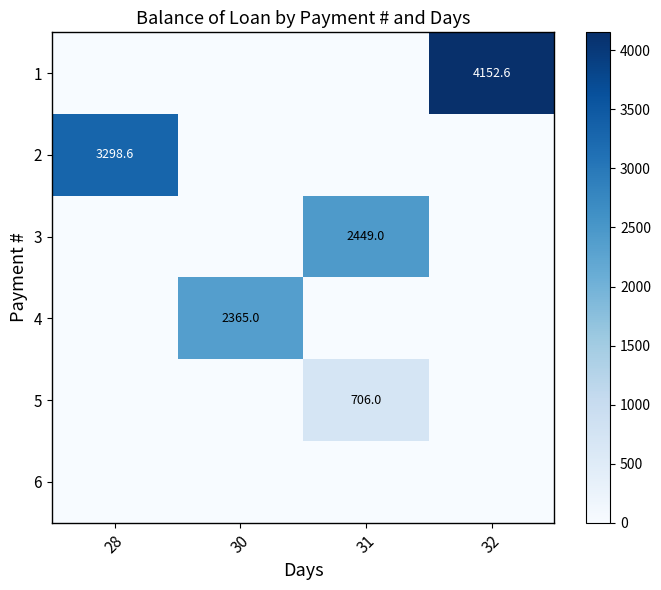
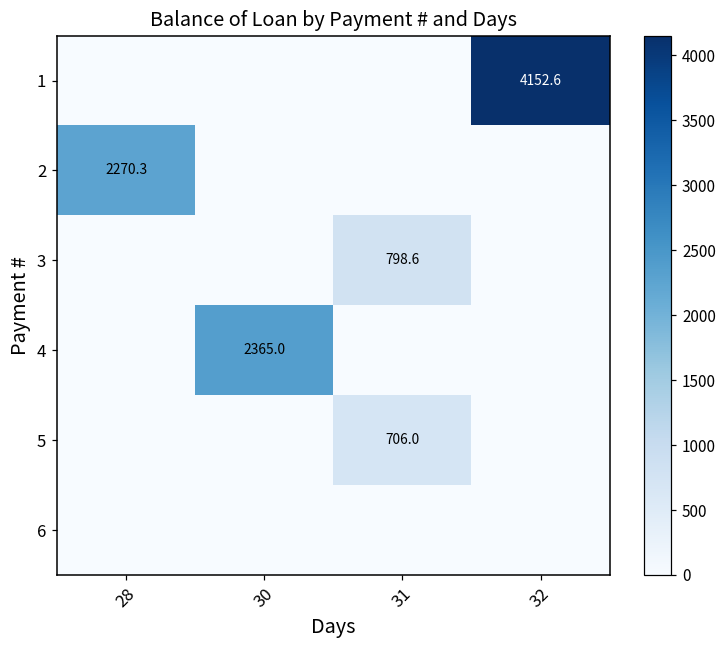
  {
    "1": {
      "32": 4152.6
    },
    "2": {
-     "28": 3298.6
+     "28": 2270.3
    },
    "3": {
-     "31": 2449.0
+     "31": 798.6
    },
    "4": {
      "30": 2365.0
    },
    "5": {
      "31": 706.0
    }
  }
